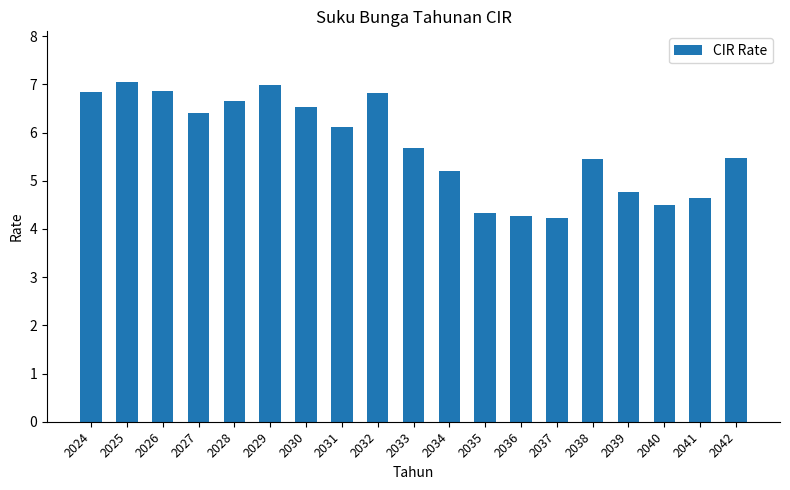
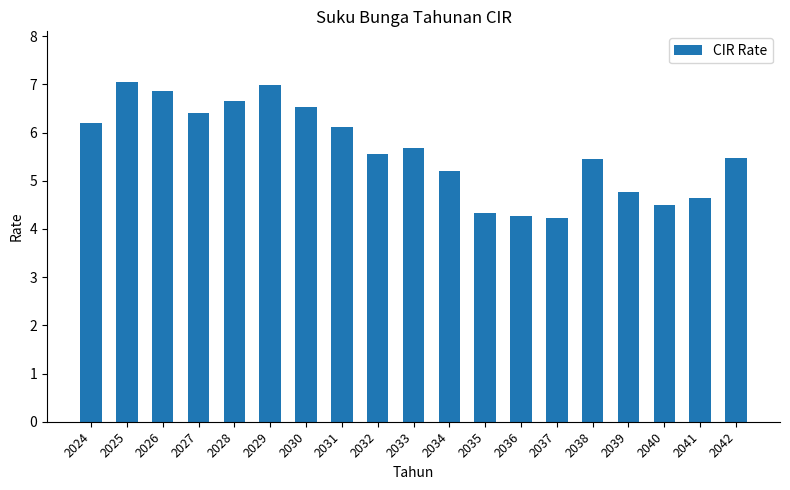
  {
-   "2024": 6.8,
+   "2024": 6.2,
    "2025": 7.0,
    "2026": 6.9,
    "2027": 6.4,
    "2028": 6.7,
    "2029": 7.0,
    "2030": 6.5,
    "2031": 6.1,
-   "2032": 6.8,
+   "2032": 5.6,
    "2033": 5.7,
    "2034": 5.2,
    "2035": 4.3,
    "2036": 4.3,
    "2037": 4.2,
    "2038": 5.5,
    "2039": 4.8,
    "2040": 4.5,
    "2041": 4.7,
    "2042": 5.5
  }
